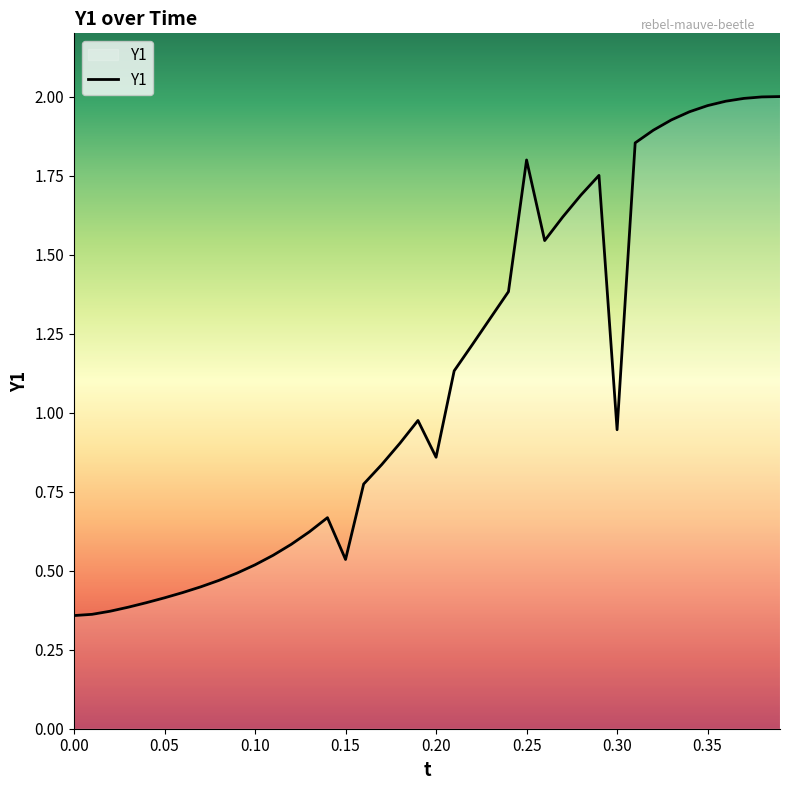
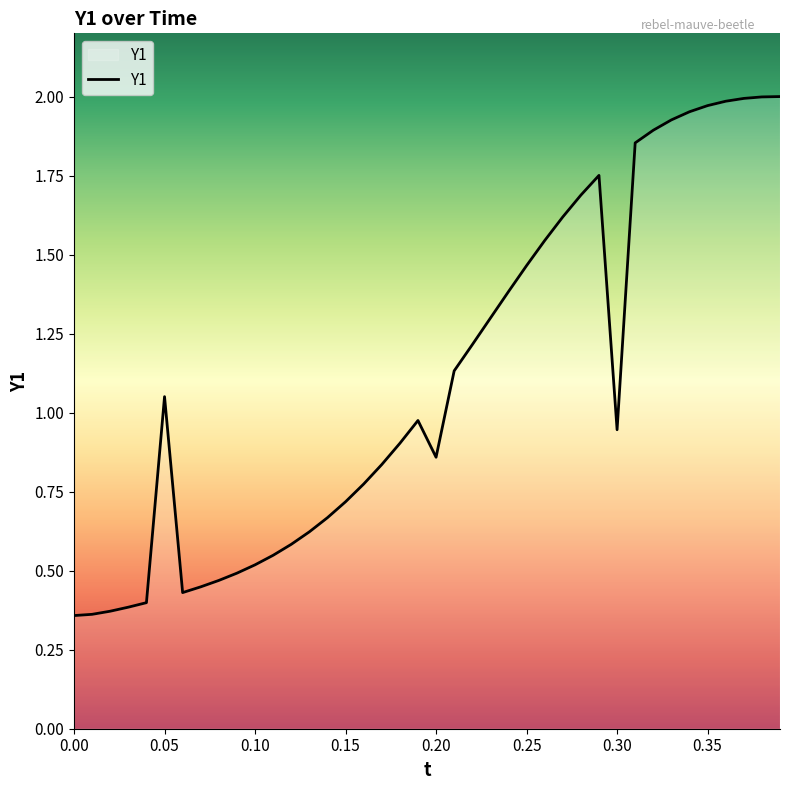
  {
    "0.00": 0.36,
-   "0.05": 0.41,
+   "0.05": 1.05,
    "0.10": 0.52,
-   "0.15": 0.54,
+   "0.15": 0.72,
    "0.20": 0.86,
-   "0.25": 1.80,
+   "0.25": 1.47,
    "0.30": 0.95,
    "0.35": 1.97
  }
